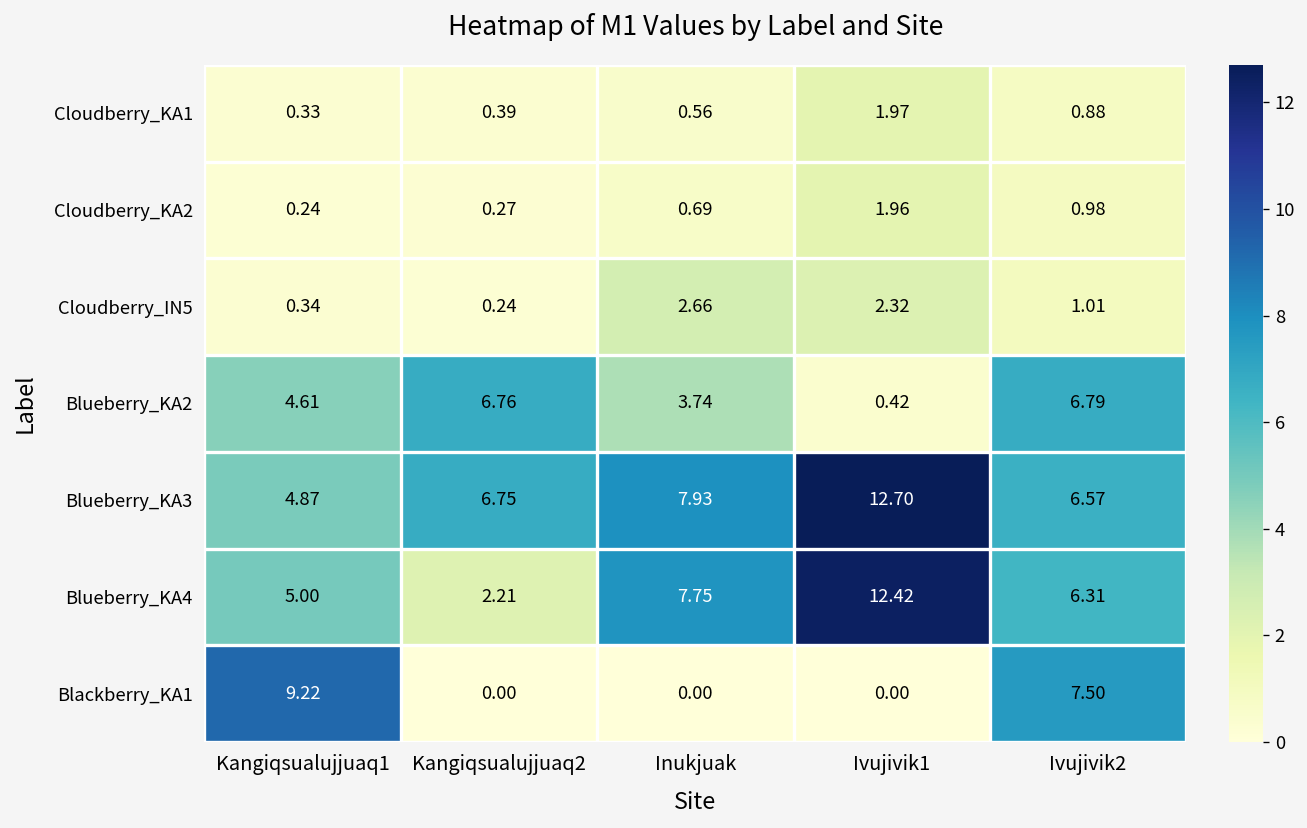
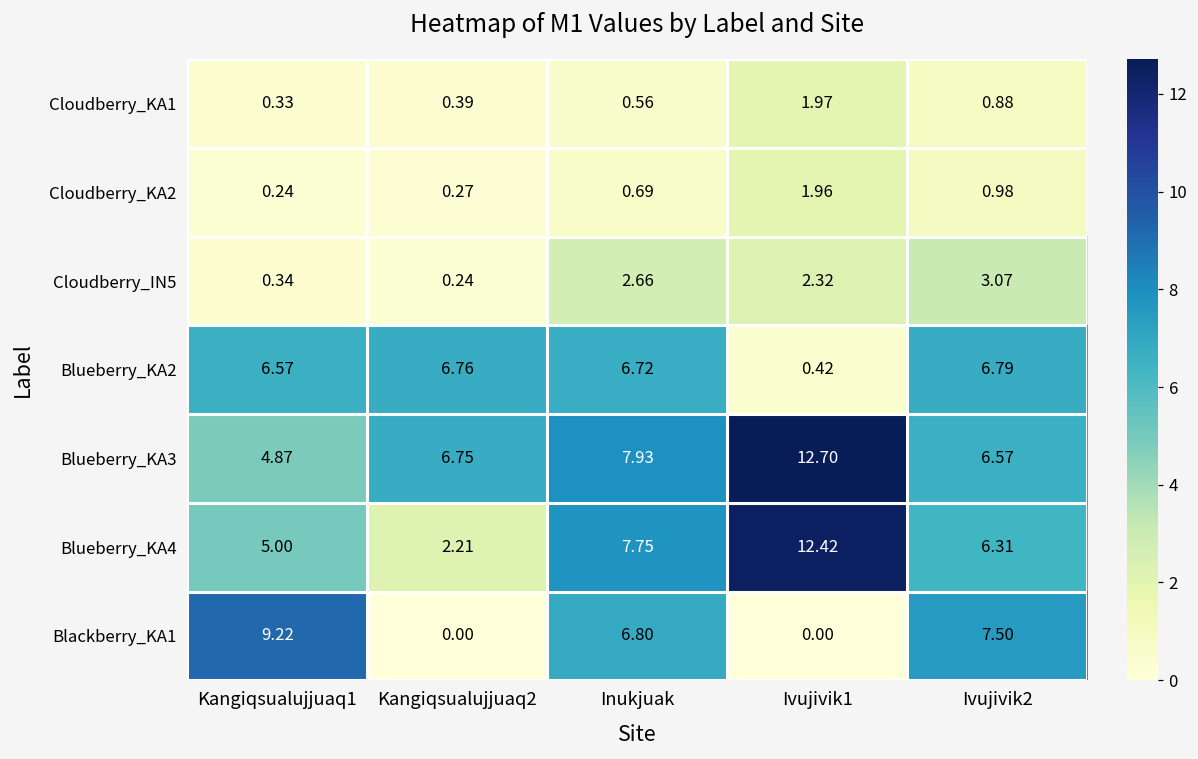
  {
    "Cloudberry_KA1": {
      "Kangiqsualujjuaq1": 0.33,
      "Kangiqsualujjuaq2": 0.39,
      "Inukjuak": 0.56,
      "Ivujivik1": 1.97,
      "Ivujivik2": 0.88
    },
    "Cloudberry_KA2": {
      "Kangiqsualujjuaq1": 0.24,
      "Kangiqsualujjuaq2": 0.27,
      "Inukjuak": 0.69,
      "Ivujivik1": 1.96,
      "Ivujivik2": 0.98
    },
    "Cloudberry_IN5": {
      "Kangiqsualujjuaq1": 0.34,
      "Kangiqsualujjuaq2": 0.24,
      "Inukjuak": 2.66,
      "Ivujivik1": 2.32,
-     "Ivujivik2": 1.01
+     "Ivujivik2": 3.07
    },
    "Blueberry_KA2": {
-     "Kangiqsualujjuaq1": 4.61,
+     "Kangiqsualujjuaq1": 6.57,
      "Kangiqsualujjuaq2": 6.76,
-     "Inukjuak": 3.74,
+     "Inukjuak": 6.72,
      "Ivujivik1": 0.42,
      "Ivujivik2": 6.79
    },
    "Blueberry_KA3": {
      "Kangiqsualujjuaq1": 4.87,
      "Kangiqsualujjuaq2": 6.75,
      "Inukjuak": 7.93,
      "Ivujivik1": 12.70,
      "Ivujivik2": 6.57
    },
    "Blueberry_KA4": {
      "Kangiqsualujjuaq1": 5.00,
      "Kangiqsualujjuaq2": 2.21,
      "Inukjuak": 7.75,
      "Ivujivik1": 12.42,
      "Ivujivik2": 6.31
    },
    "Blackberry_KA1": {
      "Kangiqsualujjuaq1": 9.22,
      "Kangiqsualujjuaq2": 0.00,
-     "Inukjuak": 0.00,
+     "Inukjuak": 6.80,
      "Ivujivik1": 0.00,
      "Ivujivik2": 7.50
    }
  }
